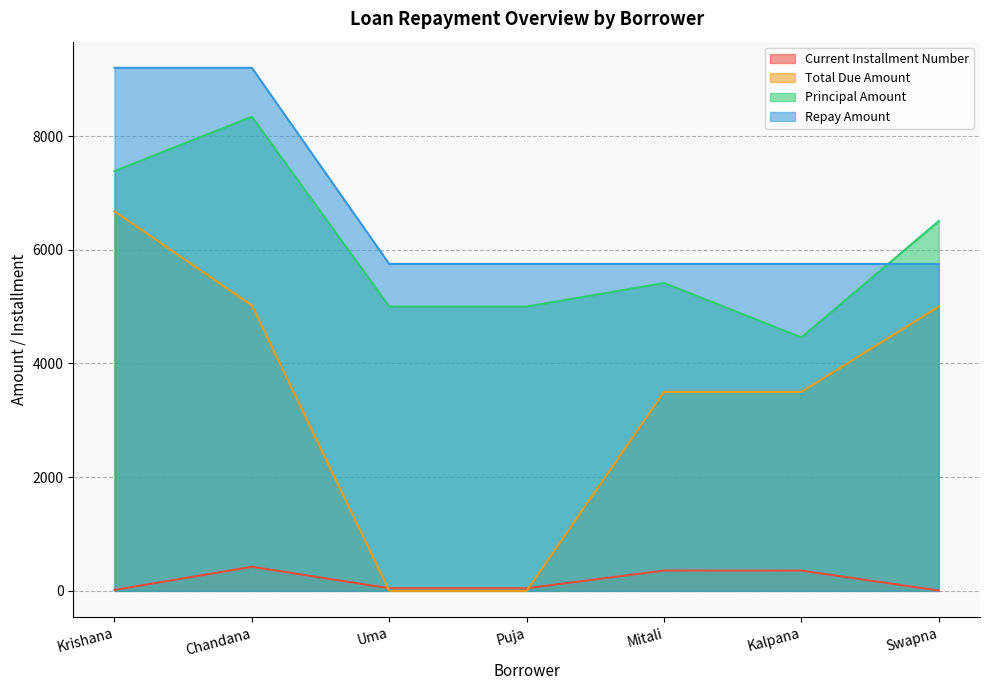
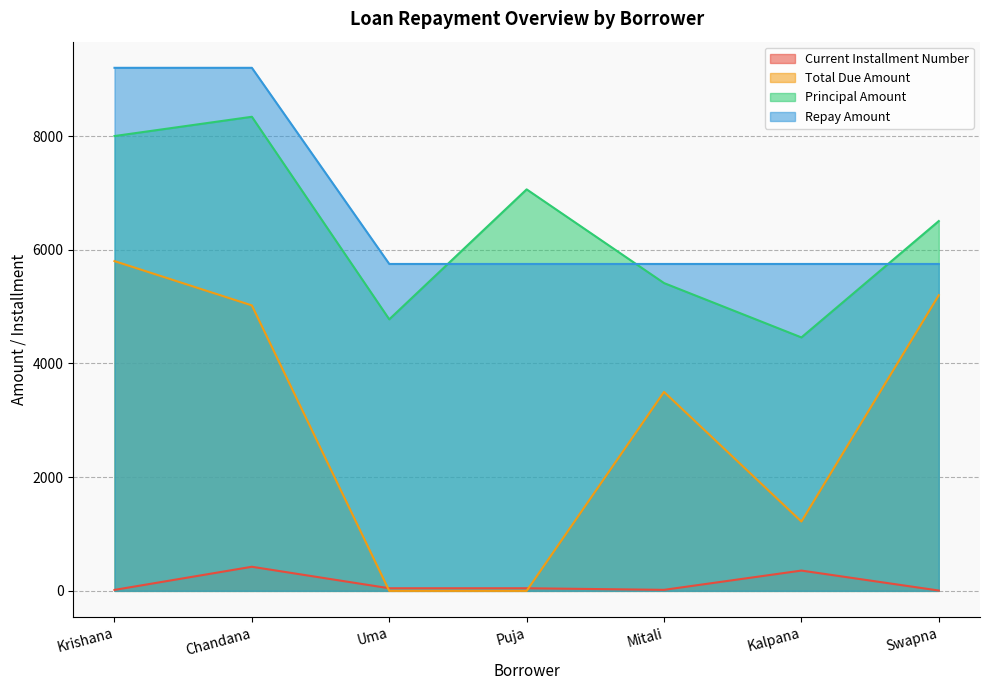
  {
    "Current Installment Number": {
      "Krishana": 0,
      "Chandana": 400,
      "Uma": 0,
      "Puja": 0,
-     "Mitali": 400,
+     "Mitali": 0,
      "Kalpana": 400,
      "Swapna": 0
    },
    "Total Due Amount": {
-     "Krishana": 6700,
+     "Krishana": 5800,
      "Chandana": 5000,
      "Uma": 0,
      "Puja": 0,
      "Mitali": 3500,
-     "Kalpana": 3500,
-     "Swapna": 5000
+     "Kalpana": 1200,
+     "Swapna": 5200
    },
    "Principal Amount": {
-     "Krishana": 7400,
+     "Krishana": 8000,
      "Chandana": 8300,
-     "Uma": 5000,
-     "Puja": 5000,
+     "Uma": 4800,
+     "Puja": 7100,
      "Mitali": 5400,
      "Kalpana": 4500,
      "Swapna": 6500
    },
    "Repay Amount": {
      "Krishana": 9200,
      "Chandana": 9200,
      "Uma": 5800,
      "Puja": 5800,
      "Mitali": 5800,
      "Kalpana": 5800,
      "Swapna": 5800
    }
  }
